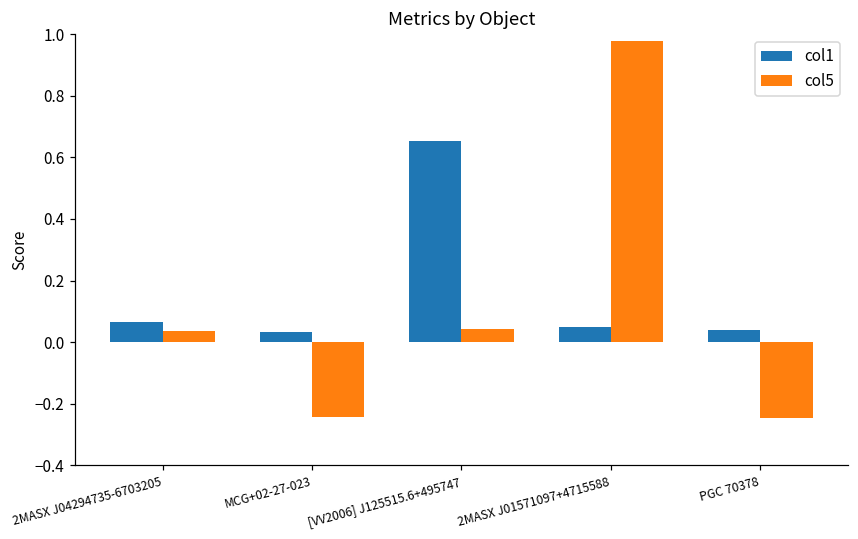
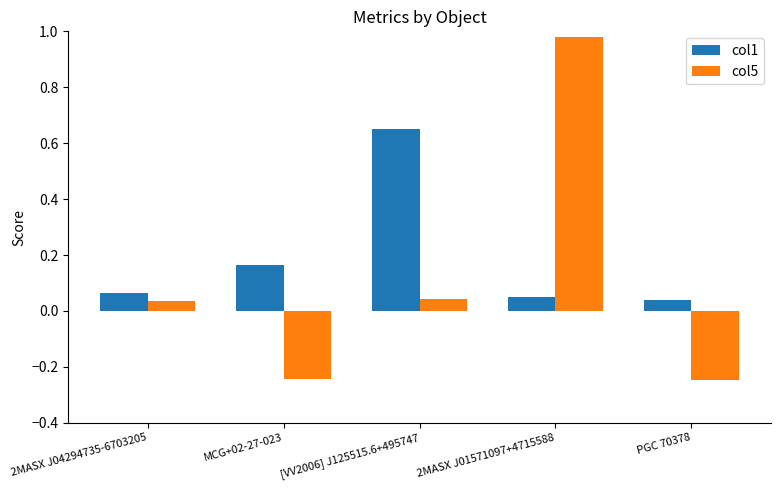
  {
    "col1": {
      "2MASX J04294735-6703205": 0.07,
-     "MCG+02-27-023": 0.03,
+     "MCG+02-27-023": 0.17,
      "[VV2006] J125515.6+495747": 0.65,
      "2MASX J01571097+4715588": 0.05,
      "PGC 70378": 0.04
    },
    "col5": {
      "2MASX J04294735-6703205": 0.04,
      "MCG+02-27-023": -0.25,
      "[VV2006] J125515.6+495747": 0.04,
      "2MASX J01571097+4715588": 0.98,
      "PGC 70378": -0.25
    }
  }
